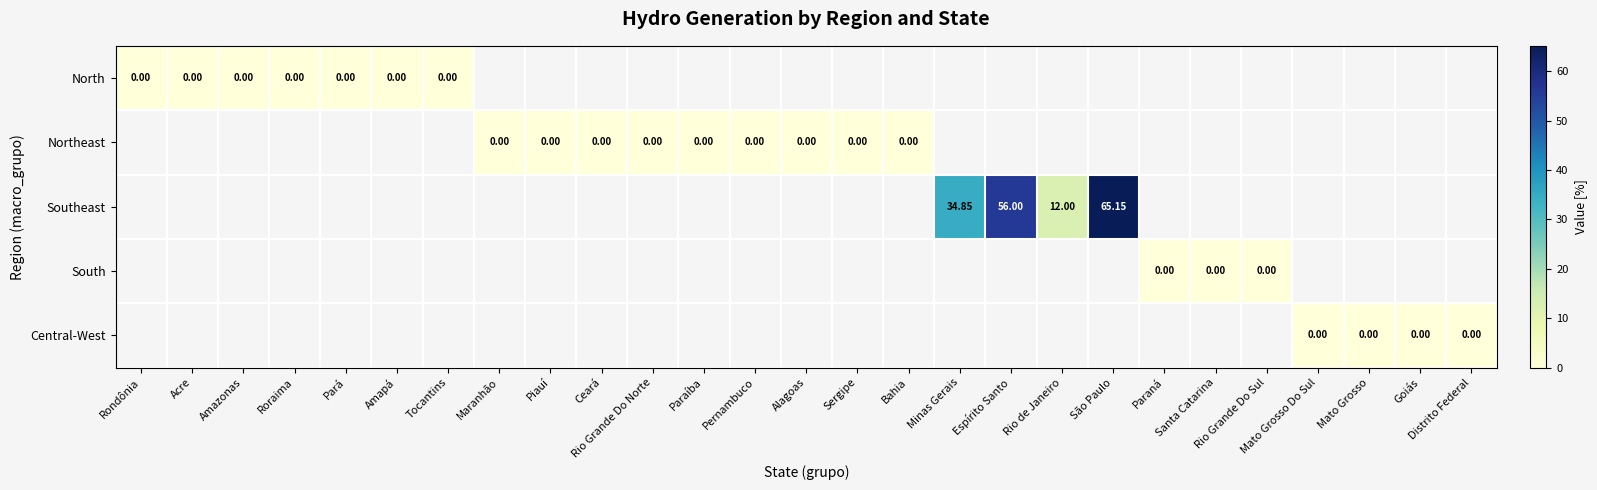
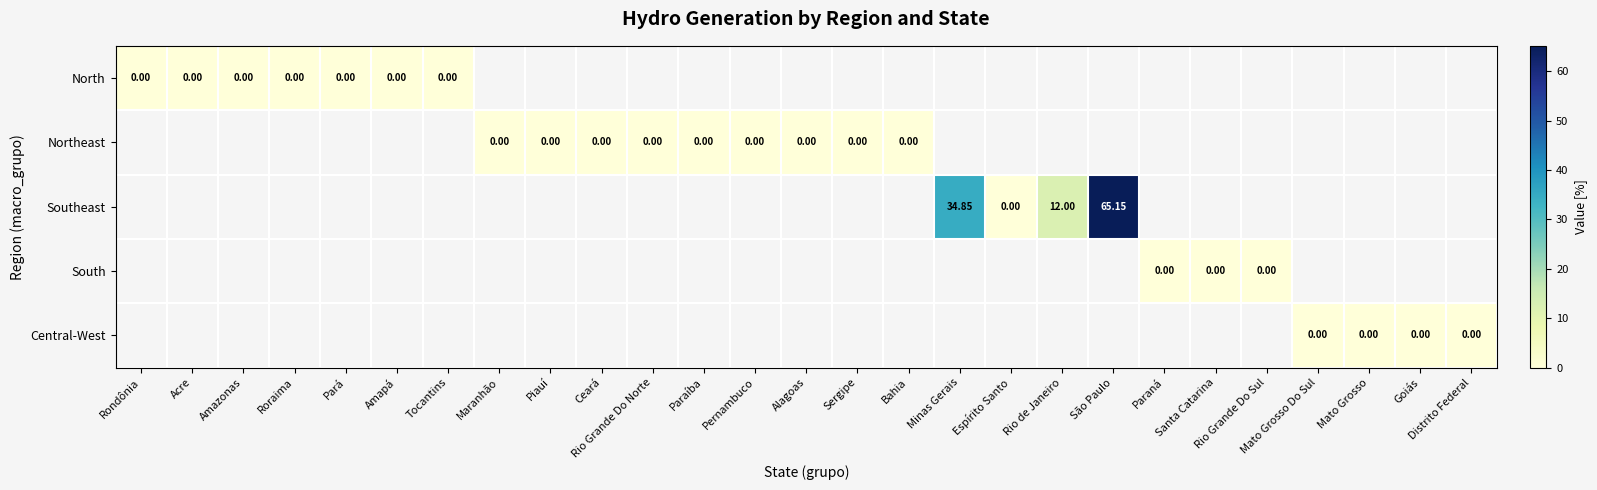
  {
    "North": {
      "Rondônia": 0.00,
      "Acre": 0.00,
      "Amazonas": 0.00,
      "Roraima": 0.00,
      "Pará": 0.00,
      "Amapá": 0.00,
      "Tocantins": 0.00
    },
    "Northeast": {
      "Maranhão": 0.00,
      "Piauí": 0.00,
      "Ceará": 0.00,
      "Rio Grande Do Norte": 0.00,
      "Paraíba": 0.00,
      "Pernambuco": 0.00,
      "Alagoas": 0.00,
      "Sergipe": 0.00,
      "Bahia": 0.00
    },
    "Southeast": {
      "Minas Gerais": 34.85,
-     "Espírito Santo": 56.00,
+     "Espírito Santo": 0.00,
      "Rio de Janeiro": 12.00,
      "São Paulo": 65.15
    },
    "South": {
      "Paraná": 0.00,
      "Santa Catarina": 0.00,
      "Rio Grande Do Sul": 0.00
    },
    "Central-West": {
      "Mato Grosso Do Sul": 0.00,
      "Mato Grosso": 0.00,
      "Goiás": 0.00,
      "Distrito Federal": 0.00
    }
  }
